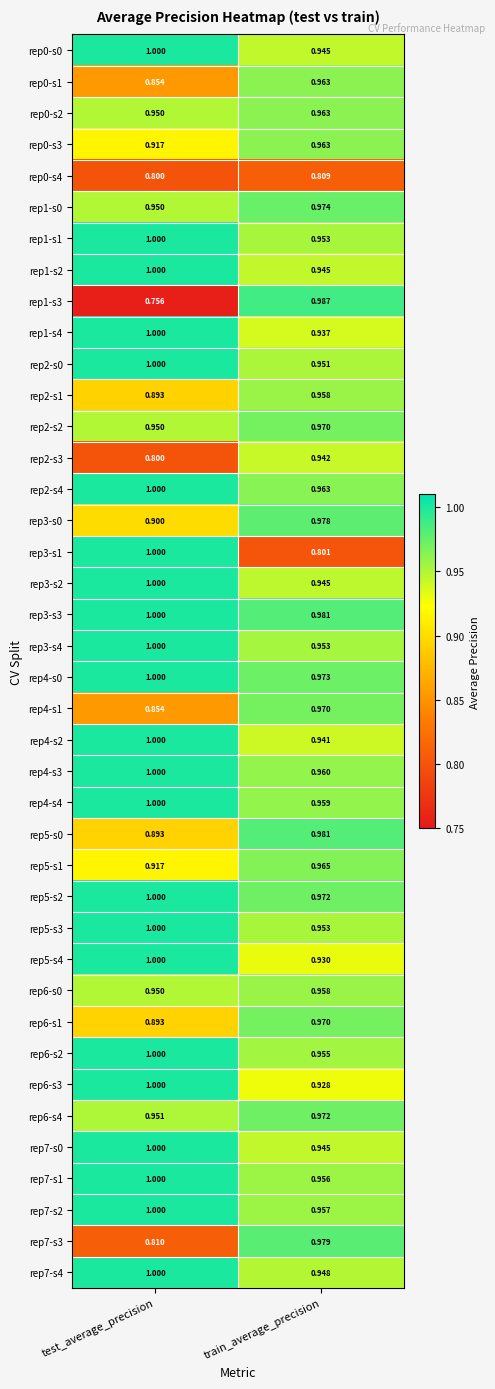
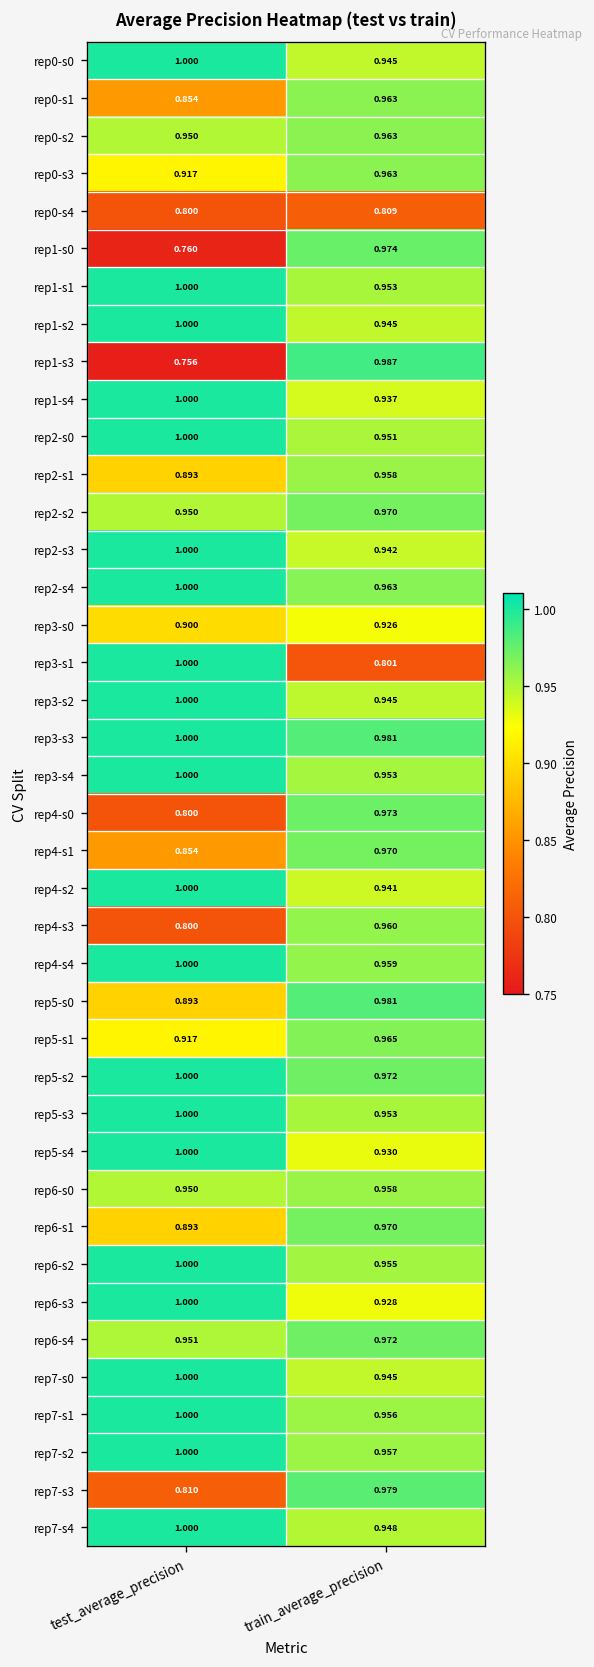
  {
    "rep0-s0": {
      "test_average_precision": 1.000,
      "train_average_precision": 0.945
    },
    "rep0-s1": {
      "test_average_precision": 0.854,
      "train_average_precision": 0.963
    },
    "rep0-s2": {
      "test_average_precision": 0.950,
      "train_average_precision": 0.963
    },
    "rep0-s3": {
      "test_average_precision": 0.917,
      "train_average_precision": 0.963
    },
    "rep0-s4": {
      "test_average_precision": 0.800,
      "train_average_precision": 0.809
    },
    "rep1-s0": {
-     "test_average_precision": 0.950,
+     "test_average_precision": 0.760,
      "train_average_precision": 0.974
    },
    "rep1-s1": {
      "test_average_precision": 1.000,
      "train_average_precision": 0.953
    },
    "rep1-s2": {
      "test_average_precision": 1.000,
      "train_average_precision": 0.945
    },
    "rep1-s3": {
      "test_average_precision": 0.756,
      "train_average_precision": 0.987
    },
    "rep1-s4": {
      "test_average_precision": 1.000,
      "train_average_precision": 0.937
    },
    "rep2-s0": {
      "test_average_precision": 1.000,
      "train_average_precision": 0.951
    },
    "rep2-s1": {
      "test_average_precision": 0.893,
      "train_average_precision": 0.958
    },
    "rep2-s2": {
      "test_average_precision": 0.950,
      "train_average_precision": 0.970
    },
    "rep2-s3": {
-     "test_average_precision": 0.800,
+     "test_average_precision": 1.000,
      "train_average_precision": 0.942
    },
    "rep2-s4": {
      "test_average_precision": 1.000,
      "train_average_precision": 0.963
    },
    "rep3-s0": {
      "test_average_precision": 0.900,
-     "train_average_precision": 0.978
+     "train_average_precision": 0.926
    },
    "rep3-s1": {
      "test_average_precision": 1.000,
      "train_average_precision": 0.801
    },
    "rep3-s2": {
      "test_average_precision": 1.000,
      "train_average_precision": 0.945
    },
    "rep3-s3": {
      "test_average_precision": 1.000,
      "train_average_precision": 0.981
    },
    "rep3-s4": {
      "test_average_precision": 1.000,
      "train_average_precision": 0.953
    },
    "rep4-s0": {
-     "test_average_precision": 1.000,
+     "test_average_precision": 0.800,
      "train_average_precision": 0.973
    },
    "rep4-s1": {
      "test_average_precision": 0.854,
      "train_average_precision": 0.970
    },
    "rep4-s2": {
      "test_average_precision": 1.000,
      "train_average_precision": 0.941
    },
    "rep4-s3": {
-     "test_average_precision": 1.000,
+     "test_average_precision": 0.800,
      "train_average_precision": 0.960
    },
    "rep4-s4": {
      "test_average_precision": 1.000,
      "train_average_precision": 0.959
    },
    "rep5-s0": {
      "test_average_precision": 0.893,
      "train_average_precision": 0.981
    },
    "rep5-s1": {
      "test_average_precision": 0.917,
      "train_average_precision": 0.965
    },
    "rep5-s2": {
      "test_average_precision": 1.000,
      "train_average_precision": 0.972
    },
    "rep5-s3": {
      "test_average_precision": 1.000,
      "train_average_precision": 0.953
    },
    "rep5-s4": {
      "test_average_precision": 1.000,
      "train_average_precision": 0.930
    },
    "rep6-s0": {
      "test_average_precision": 0.950,
      "train_average_precision": 0.958
    },
    "rep6-s1": {
      "test_average_precision": 0.893,
      "train_average_precision": 0.970
    },
    "rep6-s2": {
      "test_average_precision": 1.000,
      "train_average_precision": 0.955
    },
    "rep6-s3": {
      "test_average_precision": 1.000,
      "train_average_precision": 0.928
    },
    "rep6-s4": {
      "test_average_precision": 0.951,
      "train_average_precision": 0.972
    },
    "rep7-s0": {
      "test_average_precision": 1.000,
      "train_average_precision": 0.945
    },
    "rep7-s1": {
      "test_average_precision": 1.000,
      "train_average_precision": 0.956
    },
    "rep7-s2": {
      "test_average_precision": 1.000,
      "train_average_precision": 0.957
    },
    "rep7-s3": {
      "test_average_precision": 0.810,
      "train_average_precision": 0.979
    },
    "rep7-s4": {
      "test_average_precision": 1.000,
      "train_average_precision": 0.948
    }
  }
